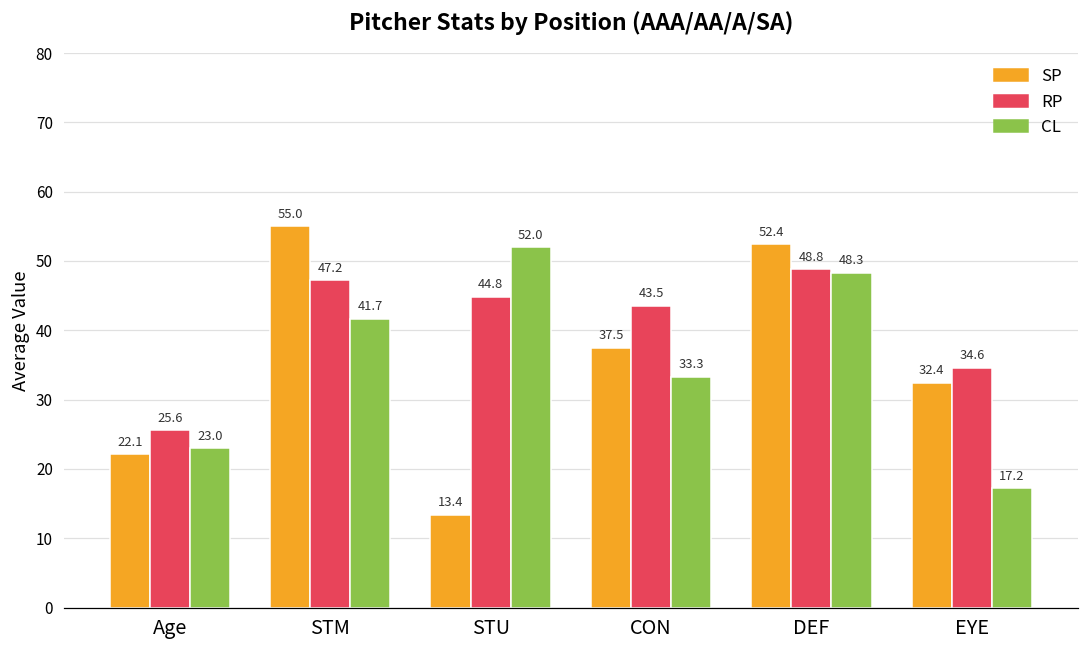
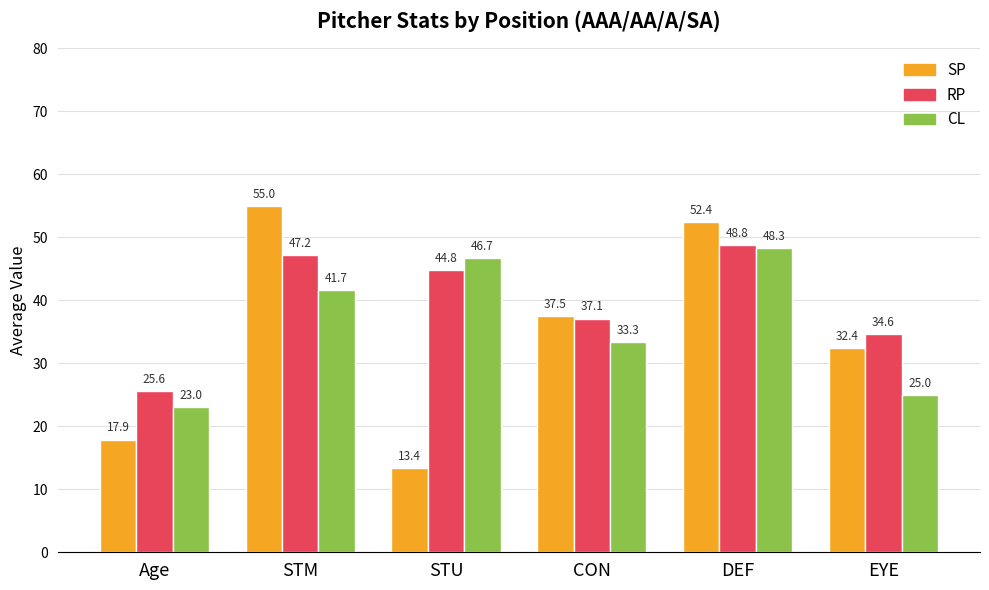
  {
    "SP": {
-     "Age": 22.1,
+     "Age": 17.9,
      "STM": 55.0,
      "STU": 13.4,
      "CON": 37.5,
      "DEF": 52.4,
      "EYE": 32.4
    },
    "RP": {
      "Age": 25.6,
      "STM": 47.2,
      "STU": 44.8,
-     "CON": 43.5,
+     "CON": 37.1,
      "DEF": 48.8,
      "EYE": 34.6
    },
    "CL": {
      "Age": 23.0,
      "STM": 41.7,
-     "STU": 52.0,
+     "STU": 46.7,
      "CON": 33.3,
      "DEF": 48.3,
-     "EYE": 17.2
+     "EYE": 25.0
    }
  }
